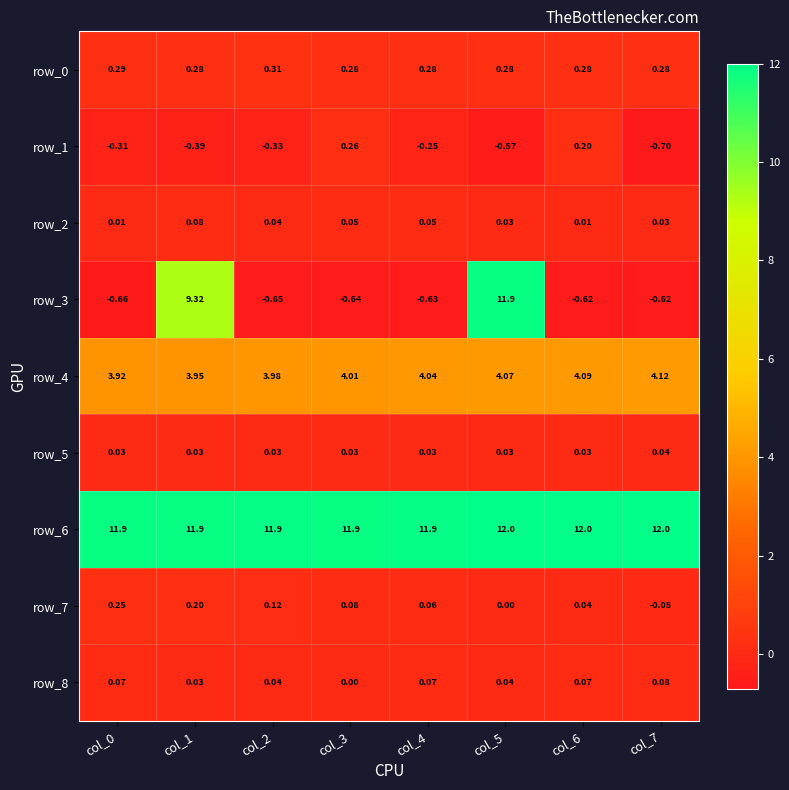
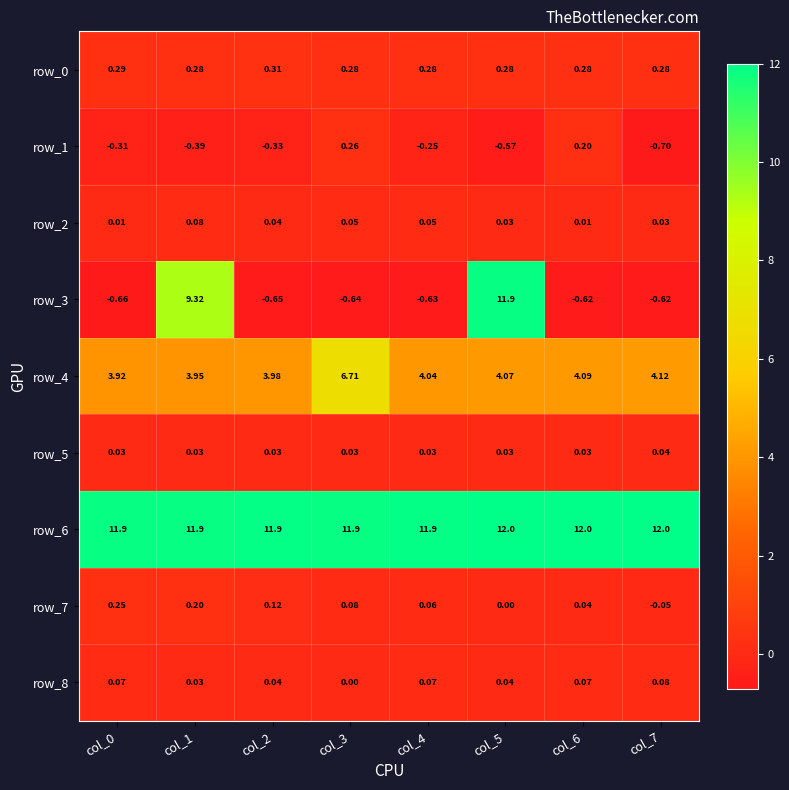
  {
    "row_0": {
      "col_0": 0.29,
      "col_1": 0.28,
      "col_2": 0.31,
      "col_3": 0.28,
      "col_4": 0.28,
      "col_5": 0.28,
      "col_6": 0.28,
      "col_7": 0.28
    },
    "row_1": {
      "col_0": -0.31,
      "col_1": -0.39,
      "col_2": -0.33,
      "col_3": 0.26,
      "col_4": -0.25,
      "col_5": -0.57,
      "col_6": 0.20,
      "col_7": -0.70
    },
    "row_2": {
      "col_0": 0.01,
      "col_1": 0.08,
      "col_2": 0.04,
      "col_3": 0.05,
      "col_4": 0.05,
      "col_5": 0.03,
      "col_6": 0.01,
      "col_7": 0.03
    },
    "row_3": {
      "col_0": -0.66,
      "col_1": 9.32,
      "col_2": -0.65,
      "col_3": -0.64,
      "col_4": -0.63,
      "col_5": 11.9,
      "col_6": -0.62,
      "col_7": -0.62
    },
    "row_4": {
      "col_0": 3.92,
      "col_1": 3.95,
      "col_2": 3.98,
-     "col_3": 4.01,
+     "col_3": 6.71,
      "col_4": 4.04,
      "col_5": 4.07,
      "col_6": 4.09,
      "col_7": 4.12
    },
    "row_5": {
      "col_0": 0.03,
      "col_1": 0.03,
      "col_2": 0.03,
      "col_3": 0.03,
      "col_4": 0.03,
      "col_5": 0.03,
      "col_6": 0.03,
      "col_7": 0.04
    },
    "row_6": {
      "col_0": 11.9,
      "col_1": 11.9,
      "col_2": 11.9,
      "col_3": 11.9,
      "col_4": 11.9,
      "col_5": 12.0,
      "col_6": 12.0,
      "col_7": 12.0
    },
    "row_7": {
      "col_0": 0.25,
      "col_1": 0.20,
      "col_2": 0.12,
      "col_3": 0.08,
      "col_4": 0.06,
      "col_5": 0.00,
      "col_6": 0.04,
      "col_7": -0.05
    },
    "row_8": {
      "col_0": 0.07,
      "col_1": 0.03,
      "col_2": 0.04,
      "col_3": 0.00,
      "col_4": 0.07,
      "col_5": 0.04,
      "col_6": 0.07,
      "col_7": 0.08
    }
  }
